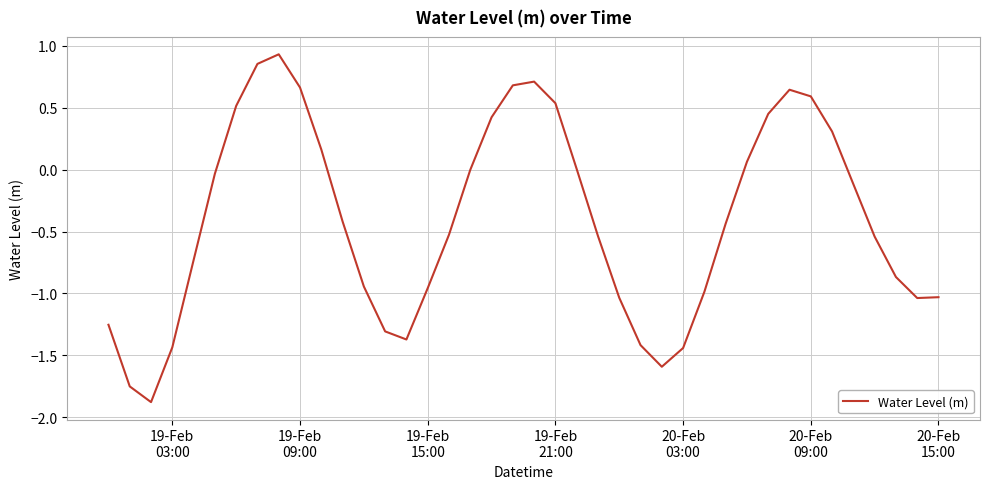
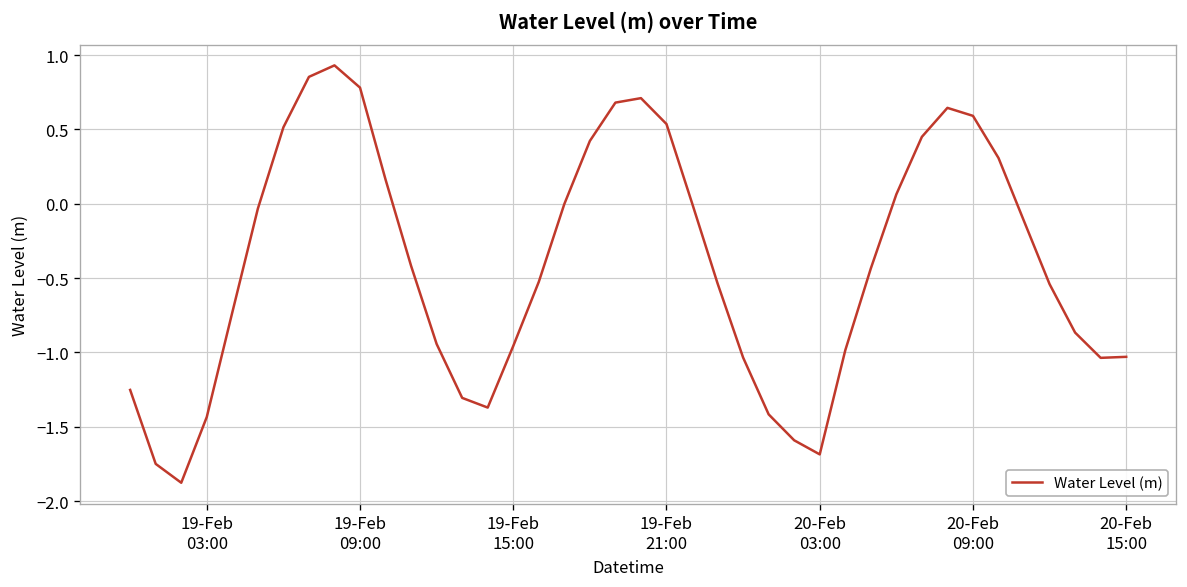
  {
    "19-Feb 03:00": -1.43,
-   "19-Feb 09:00": 0.66,
+   "19-Feb 09:00": 0.78,
    "19-Feb 15:00": -0.96,
    "19-Feb 21:00": 0.54,
-   "20-Feb 03:00": -1.44,
+   "20-Feb 03:00": -1.69,
    "20-Feb 09:00": 0.59,
    "20-Feb 15:00": -1.03
  }
